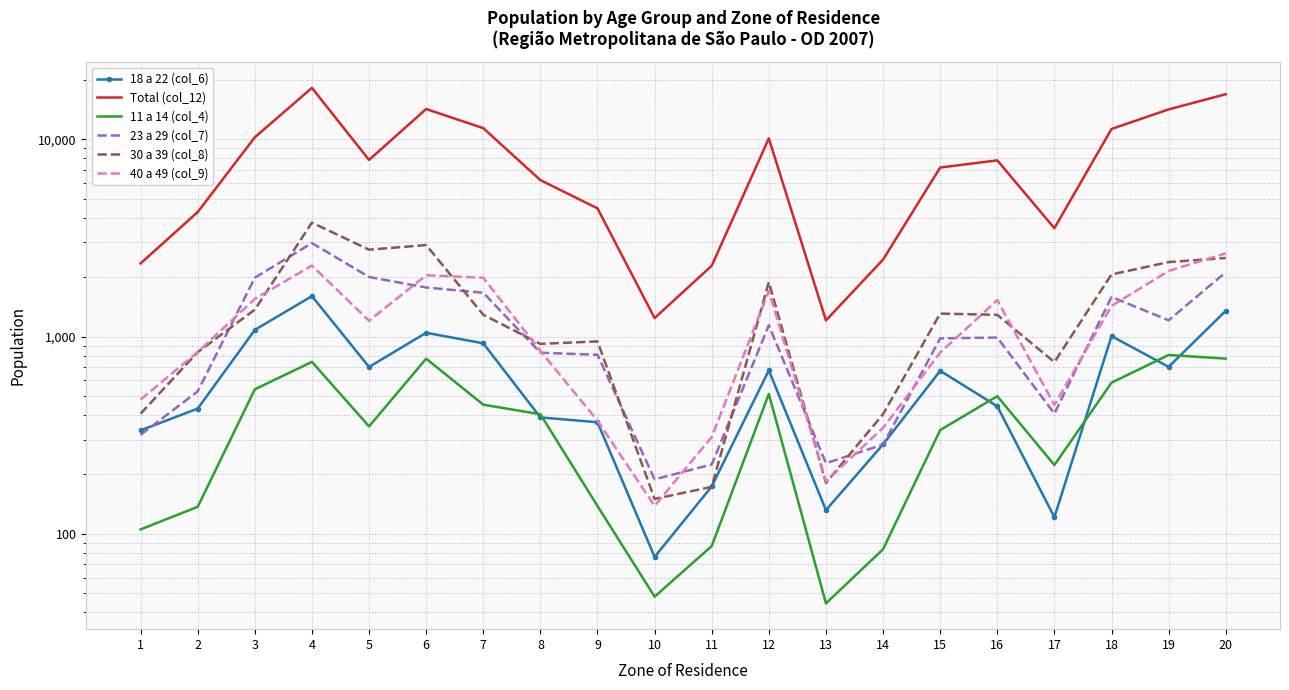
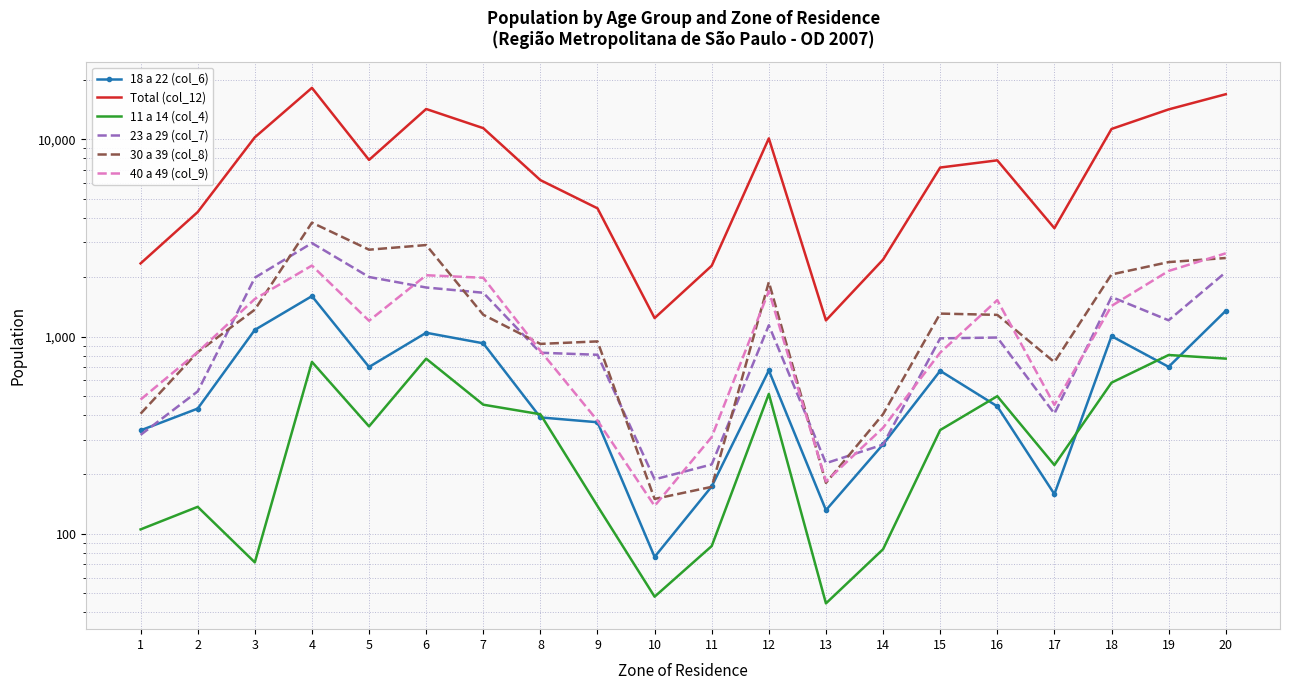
  {
    "18 a 22 (col_6)": {
      "1": "330",
      "2": "430",
      "3": "1,100",
      "4": "1,600",
      "5": "700",
      "6": "1,000",
      "7": "900",
      "8": "390",
      "10": "76",
      "12": "670",
      "13": "130",
      "15": "670",
      "16": "440",
-     "17": "120",
+     "17": "160",
      "18": "1,000",
      "19": "700",
      "20": "1,300"
    },
    "Total (col_12)": {
      "1": "2,300",
      "2": "4,300",
      "3": "10,000",
      "4": "18,000",
      "5": "7,800",
      "6": "14,000",
      "7": "11,000",
      "8": "6,200",
      "9": "4,500",
      "10": "1,200",
      "11": "2,300",
      "12": "10,000",
      "13": "1,200",
      "14": "2,500",
      "15": "7,200",
      "16": "7,800",
      "17": "3,500",
      "18": "11,000",
      "19": "14,000",
      "20": "17,000"
    },
    "11 a 14 (col_4)": {
      "1": "110",
      "2": "140",
-     "3": "540",
+     "3": "72",
      "4": "740",
      "5": "350",
      "6": "770",
      "7": "450",
      "8": "400",
      "9": "140",
      "10": "48",
      "11": "90",
      "12": "510",
      "13": "44",
      "14": "84",
      "15": "340",
      "16": "500",
      "17": "220",
      "18": "580",
      "19": "810",
      "20": "770"
    },
    "23 a 29 (col_7)": {
      "1": "320",
      "2": "530",
      "3": "2,000",
      "4": "3,000",
      "5": "2,000",
      "6": "1,800",
      "7": "1,700",
      "9": "810",
      "10": "190",
      "11": "220",
      "12": "1,100",
      "13": "230",
      "15": "1,000",
      "16": "1,000",
      "17": "410",
      "18": "1,600",
      "19": "1,200",
      "20": "2,100"
    },
    "30 a 39 (col_8)": {
      "1": "410",
      "3": "1,400",
      "4": "3,800",
      "5": "2,800",
      "6": "2,900",
      "7": "1,300",
      "8": "900",
      "9": "900",
      "10": "150",
      "12": "1,900",
      "14": "400",
      "15": "1,300",
      "16": "1,300",
      "17": "740",
      "18": "2,100",
      "19": "2,400",
      "20": "2,500"
    },
    "40 a 49 (col_9)": {
      "1": "480",
      "3": "1,500",
      "4": "2,300",
      "5": "1,200",
      "6": "2,000",
      "7": "2,000",
      "10": "140",
      "11": "310",
      "12": "1,700",
      "14": "340",
      "15": "830",
      "16": "1,500",
      "17": "450",
      "18": "1,400",
      "19": "2,100",
      "20": "2,600"
    }
  }
